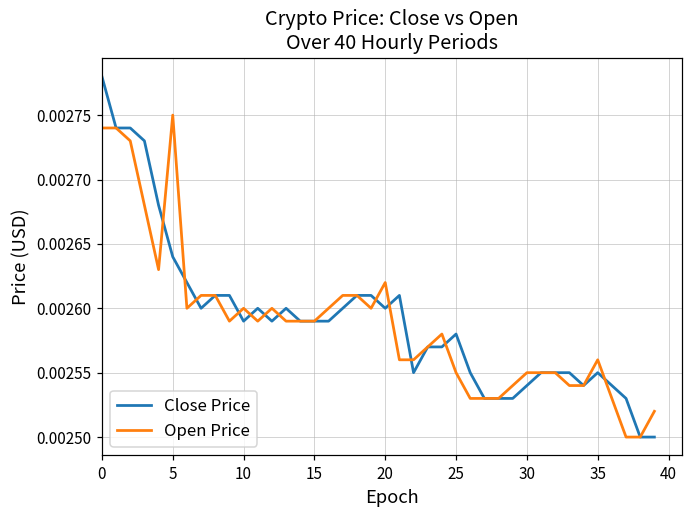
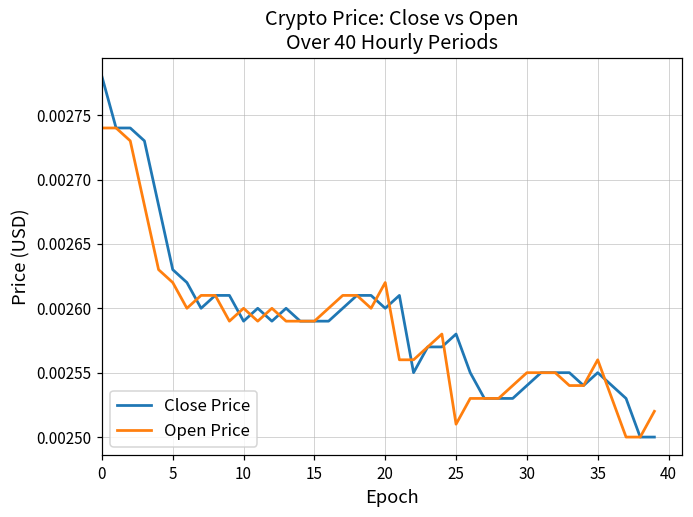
  {
    "Close Price": {
      "0": 0.00278,
-     "5": 0.00264,
+     "5": 0.00263,
      "10": 0.00259,
      "20": 0.00260,
      "25": 0.00258,
      "30": 0.00254,
      "35": 0.00255
    },
    "Open Price": {
      "0": 0.00274,
-     "5": 0.00275,
+     "5": 0.00262,
      "10": 0.00260,
      "20": 0.00262,
-     "25": 0.00255,
+     "25": 0.00251,
      "30": 0.00255,
      "35": 0.00256
    }
  }
